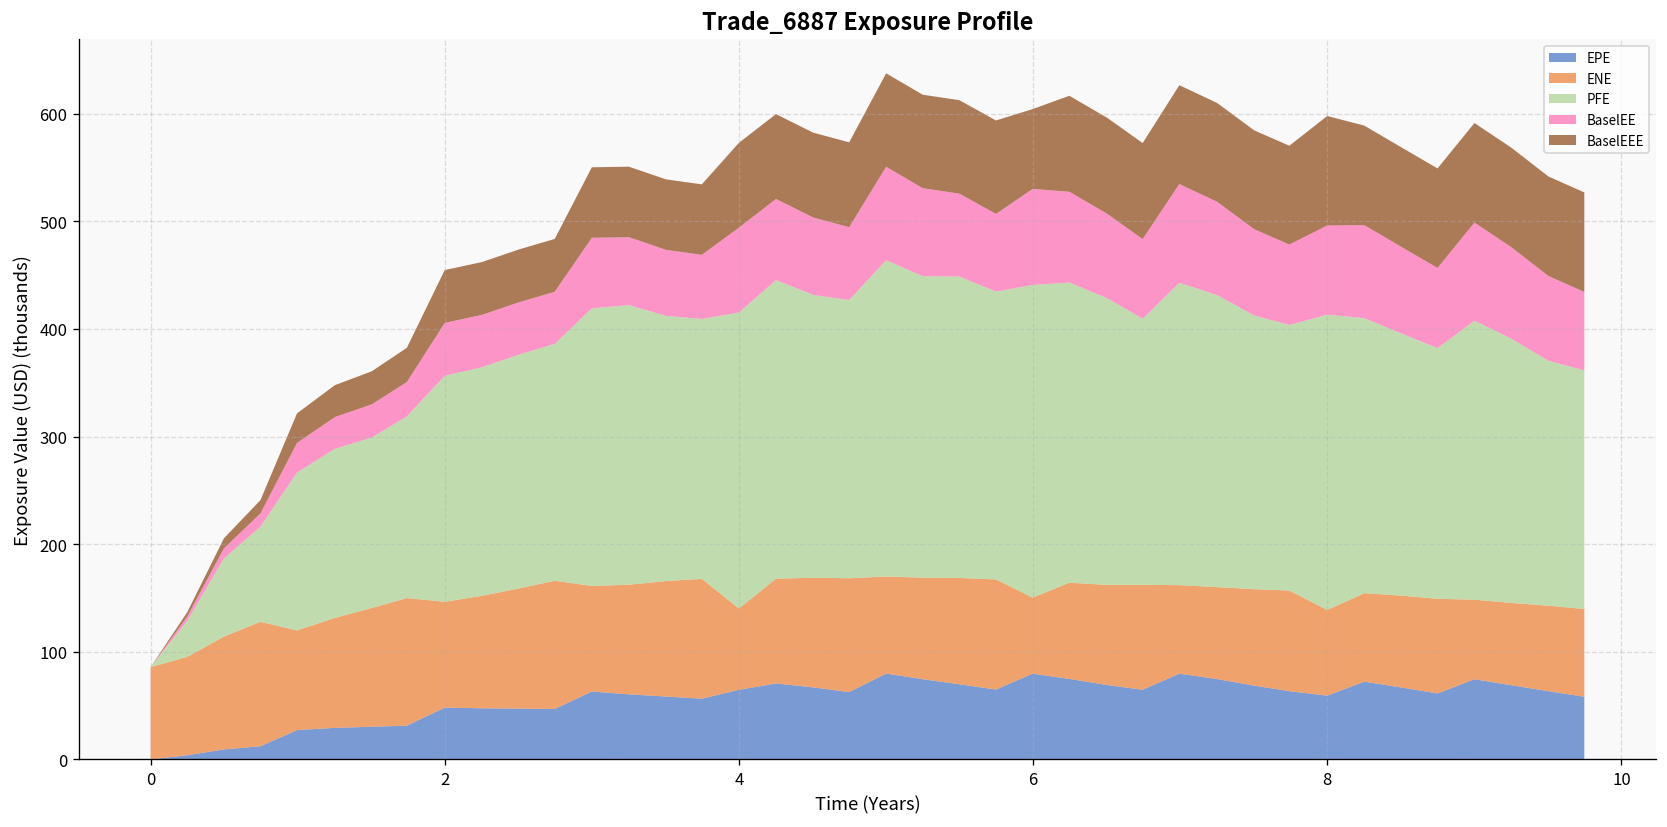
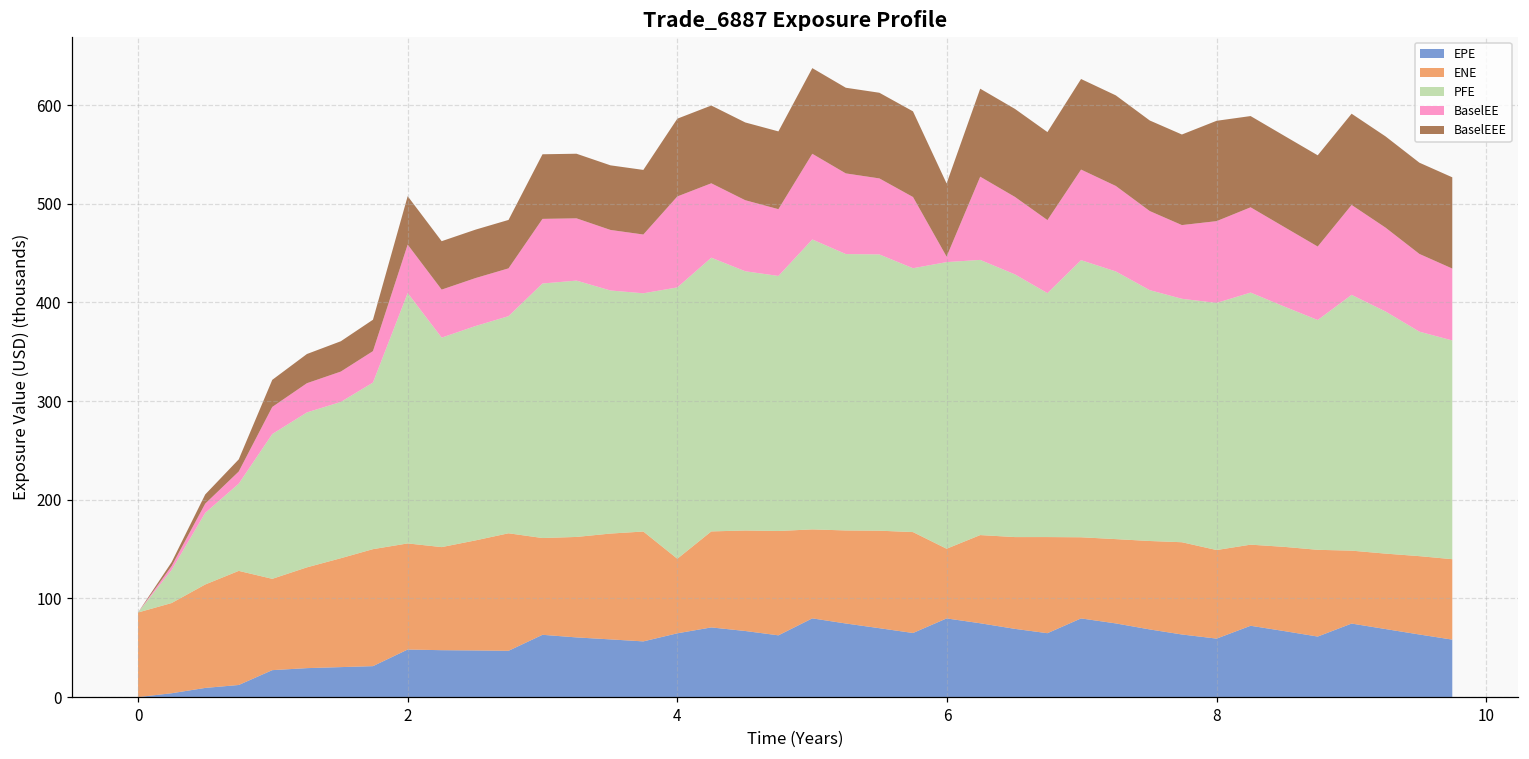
  {
    "EPE": {
      "0": 0,
      "2": 50,
      "4": 60,
      "6": 80,
      "8": 60
    },
    "ENE": {
-     "2": 100,
+     "2": 110,
      "4": 80,
      "6": 70,
-     "8": 80
+     "8": 90
    },
    "PFE": {
-     "2": 210,
+     "2": 250,
      "4": 280,
      "6": 290,
-     "8": 270
+     "8": 250
    },
    "BaselEE": {
      "2": 50,
-     "4": 80,
-     "6": 90,
+     "4": 90,
+     "6": 10,
      "8": 80
    },
    "BaselEEE": {
      "2": 50,
      "4": 80,
      "6": 70,
      "8": 100
    }
  }
